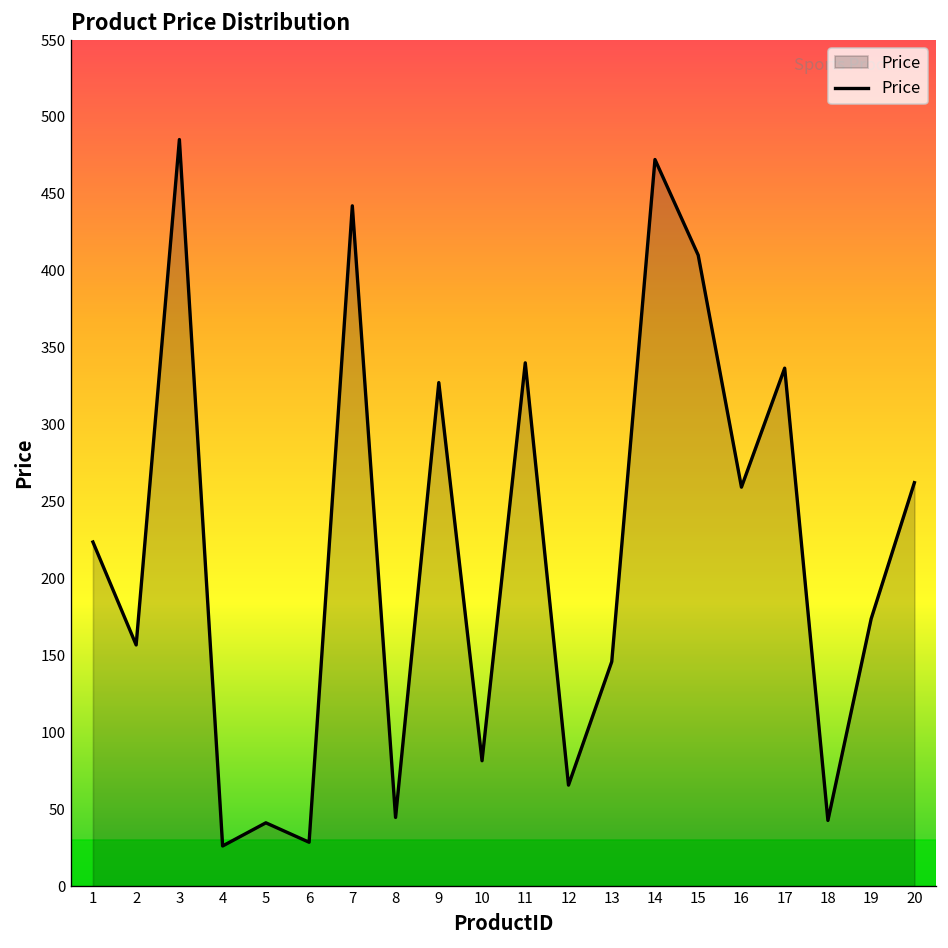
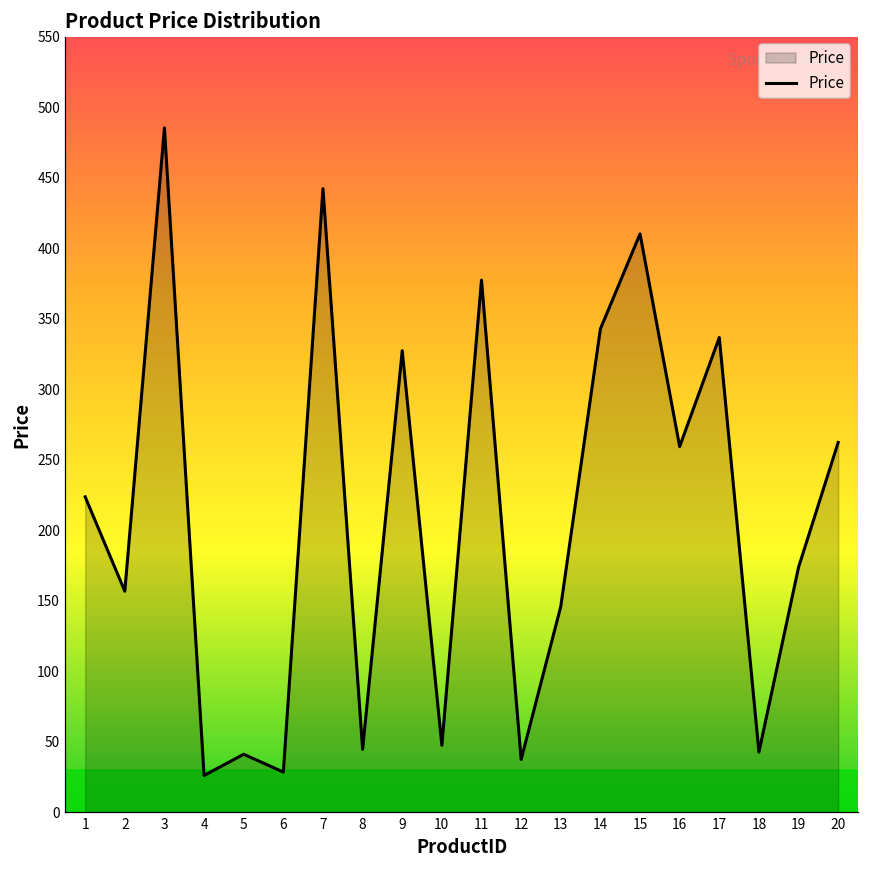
  {
    "1": 224,
    "2": 157,
    "3": 485,
    "5": 41,
    "7": 442,
    "8": 45,
    "9": 327,
-   "10": 82,
-   "11": 340,
-   "12": 66,
+   "10": 48,
+   "11": 377,
+   "12": 38,
    "13": 146,
-   "14": 472,
+   "14": 343,
    "15": 410,
    "16": 259,
    "17": 337,
    "18": 43,
    "19": 174,
    "20": 262
  }
